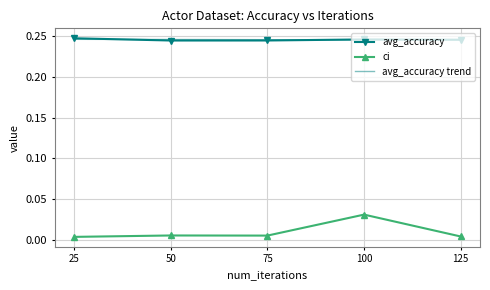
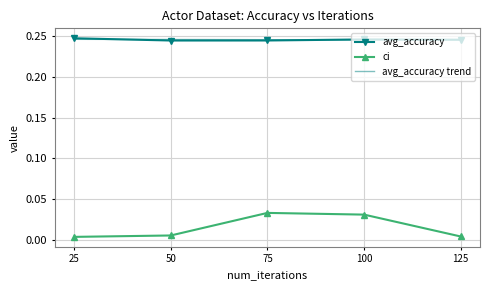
  {
    "ci": {
      "25": 0.00,
      "50": 0.01,
-     "75": 0.01,
+     "75": 0.03,
      "100": 0.03,
      "125": 0.00
    }
  }
